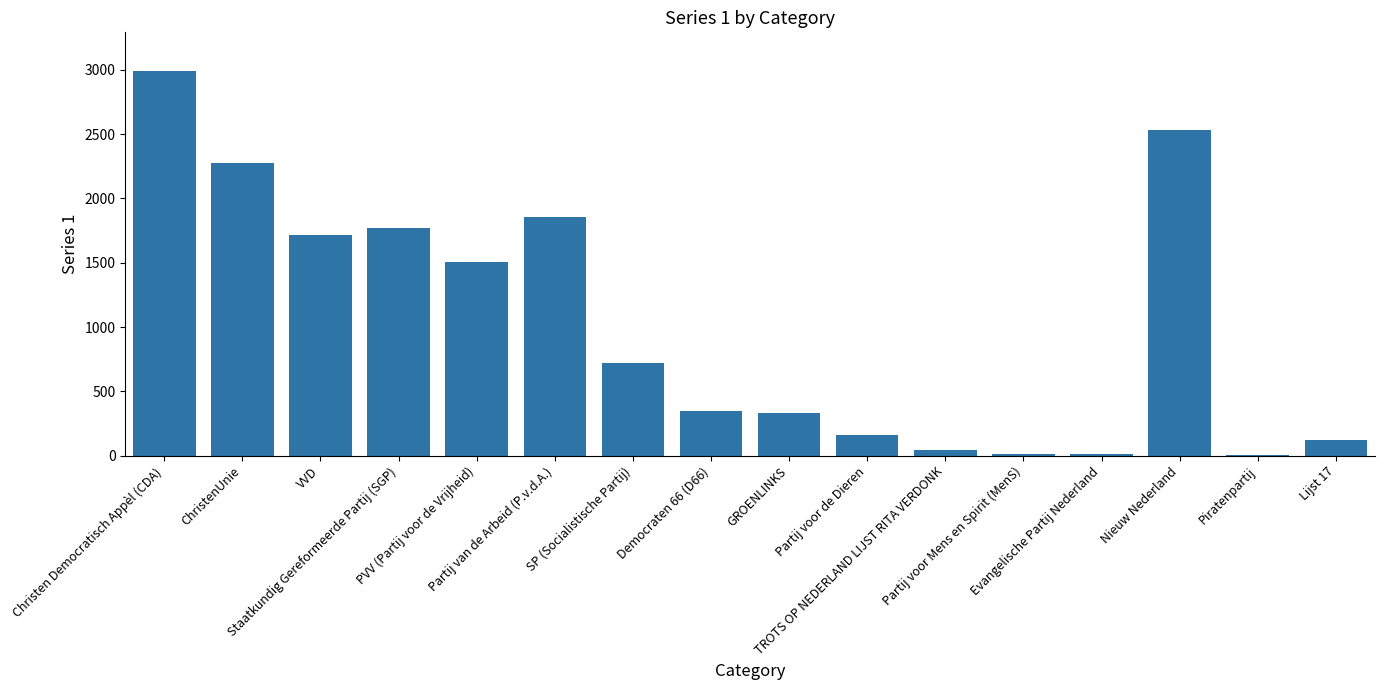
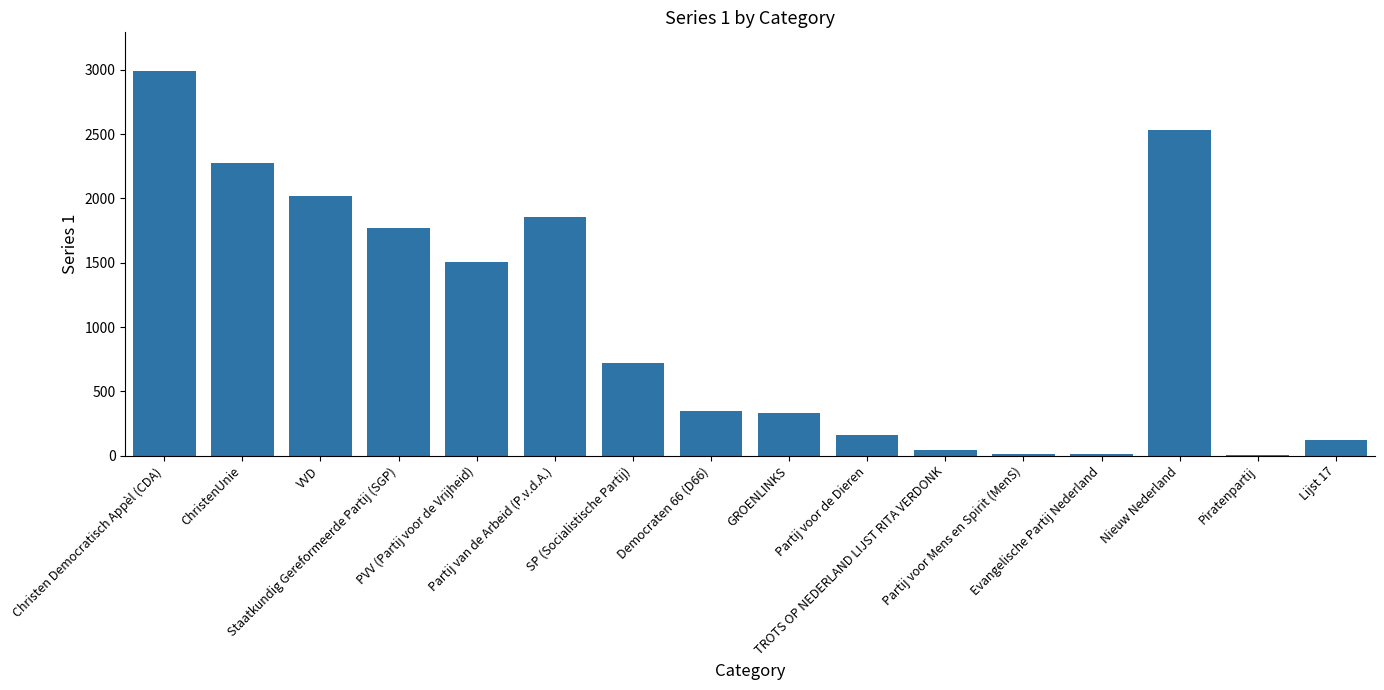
  {
    "Christen Democratisch Appèl (CDA)": 2990,
    "ChristenUnie": 2270,
-   "VVD": 1720,
+   "VVD": 2020,
    "Staatkundig Gereformeerde Partij (SGP)": 1770,
    "PVV (Partij voor de Vrijheid)": 1510,
    "Partij van de Arbeid (P.v.d.A.)": 1850,
    "SP (Socialistische Partij)": 720,
    "Democraten 66 (D66)": 350,
    "GROENLINKS": 330,
    "Partij voor de Dieren": 160,
    "TROTS OP NEDERLAND LIJST RITA VERDONK": 50,
    "Nieuw Nederland": 2530,
    "Lijst 17": 120
  }
